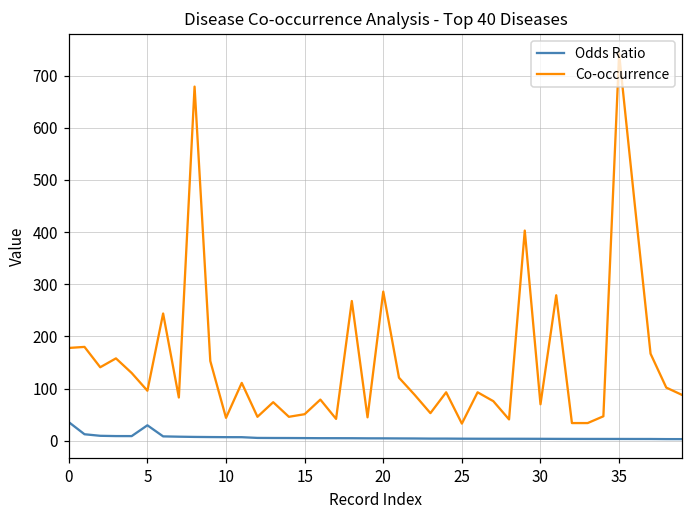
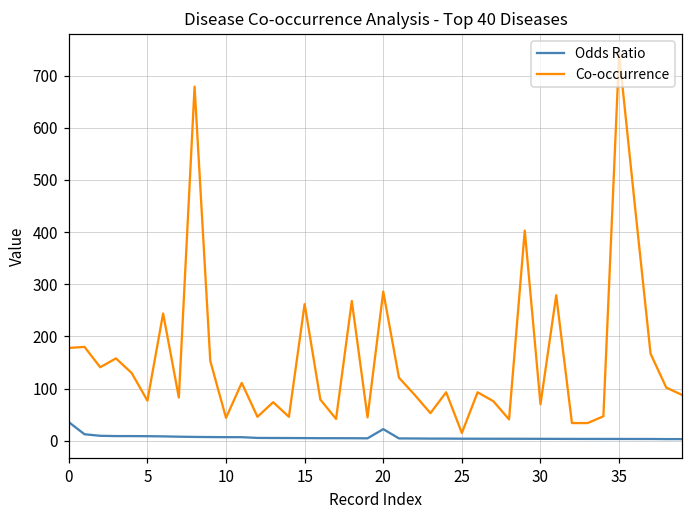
  {
    "Odds Ratio": {
      "0": 40,
-     "5": 30,
+     "5": 10,
      "10": 10,
      "15": 10,
-     "20": 0,
+     "20": 20,
      "25": 0,
      "30": 0,
      "35": 0
    },
    "Co-occurrence": {
      "0": 180,
-     "5": 100,
+     "5": 80,
      "10": 40,
-     "15": 50,
+     "15": 260,
      "20": 290,
-     "25": 30,
+     "25": 20,
      "30": 70
    }
  }
